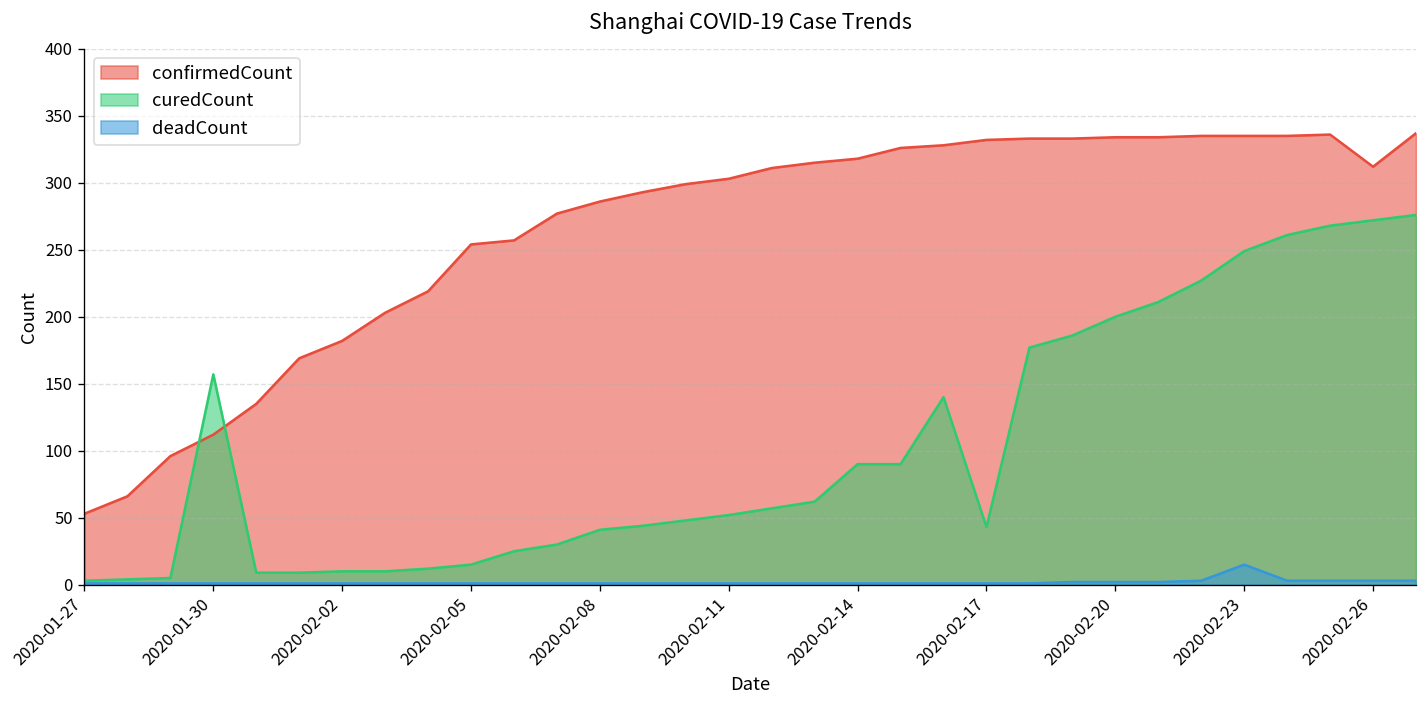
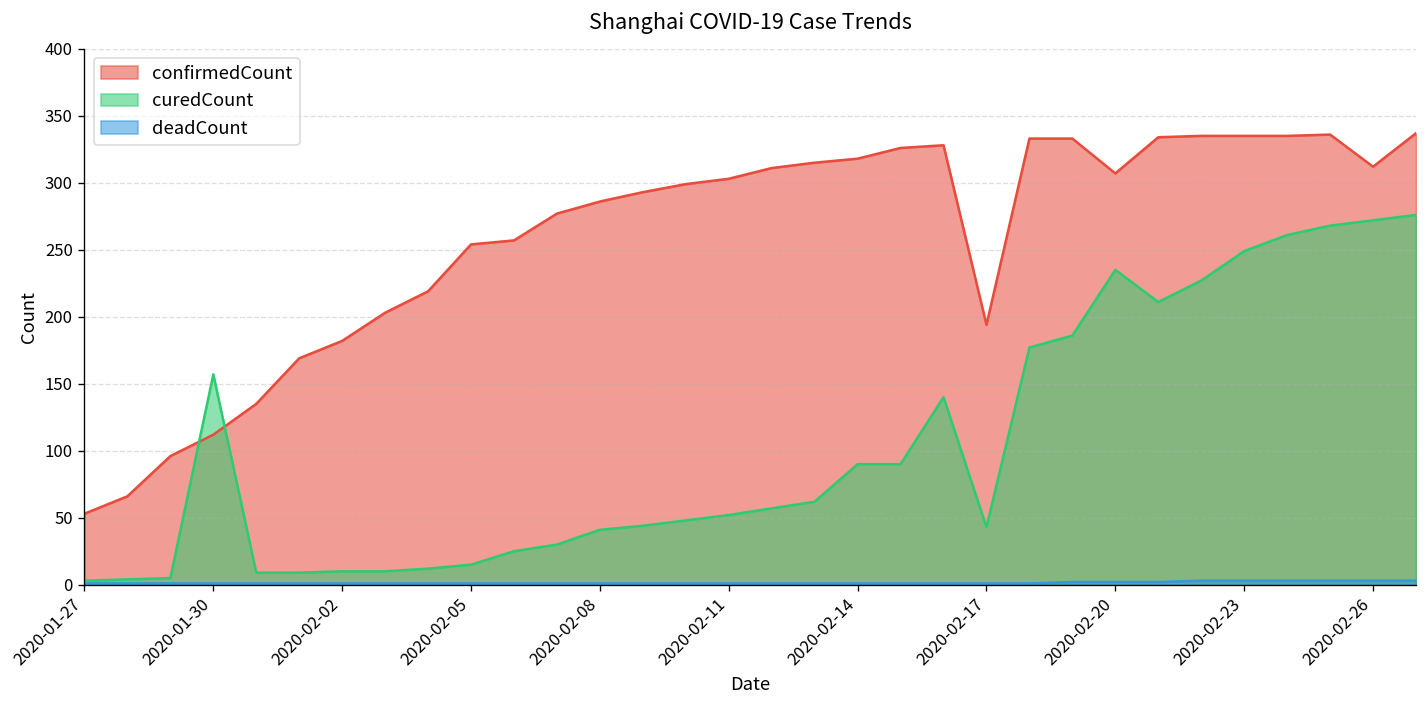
  {
    "confirmedCount": {
      "2020-01-27": 53,
      "2020-01-30": 112,
      "2020-02-02": 182,
      "2020-02-05": 254,
      "2020-02-08": 286,
      "2020-02-11": 303,
      "2020-02-14": 318,
-     "2020-02-17": 332,
-     "2020-02-20": 334,
+     "2020-02-17": 194,
+     "2020-02-20": 307,
      "2020-02-23": 335,
      "2020-02-26": 312
    },
    "curedCount": {
      "2020-01-30": 157,
      "2020-02-02": 10,
      "2020-02-05": 15,
      "2020-02-08": 41,
      "2020-02-11": 52,
      "2020-02-14": 90,
      "2020-02-17": 43,
-     "2020-02-20": 200,
+     "2020-02-20": 235,
      "2020-02-23": 249,
      "2020-02-26": 272
    },
    "deadCount": {
      "2020-01-30": 1,
      "2020-02-02": 1,
      "2020-02-05": 1,
      "2020-02-08": 1,
      "2020-02-11": 1,
      "2020-02-14": 1,
      "2020-02-17": 1,
      "2020-02-20": 2,
-     "2020-02-23": 15,
+     "2020-02-23": 3,
      "2020-02-26": 3
    }
  }
